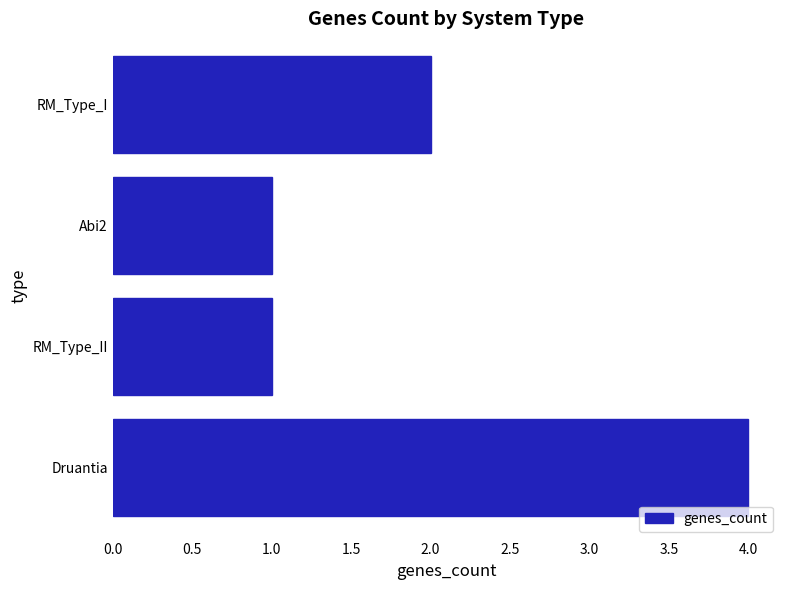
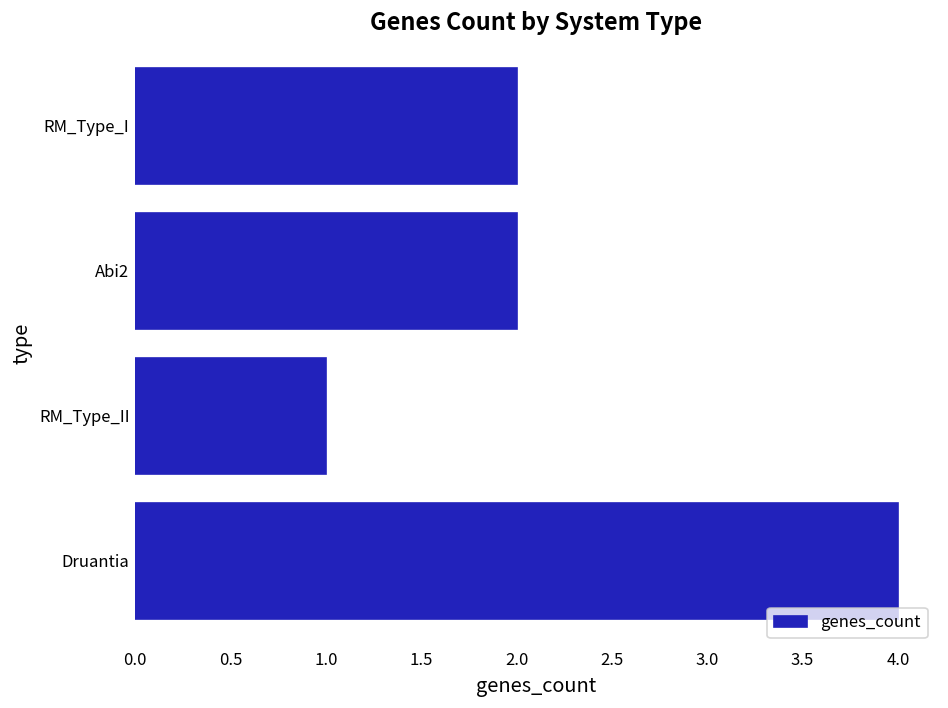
  {
    "RM_Type_I": 2,
-   "Abi2": 1,
+   "Abi2": 2,
    "RM_Type_II": 1,
    "Druantia": 4
  }
